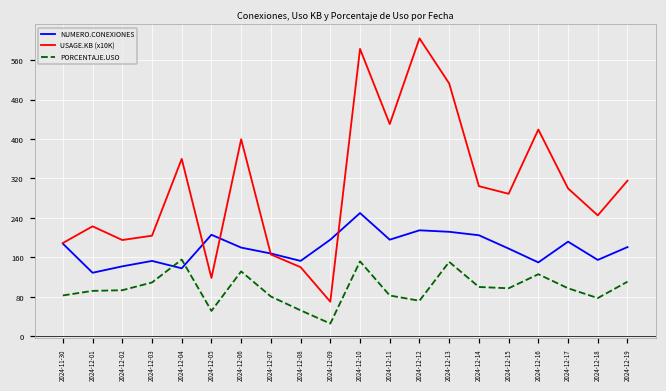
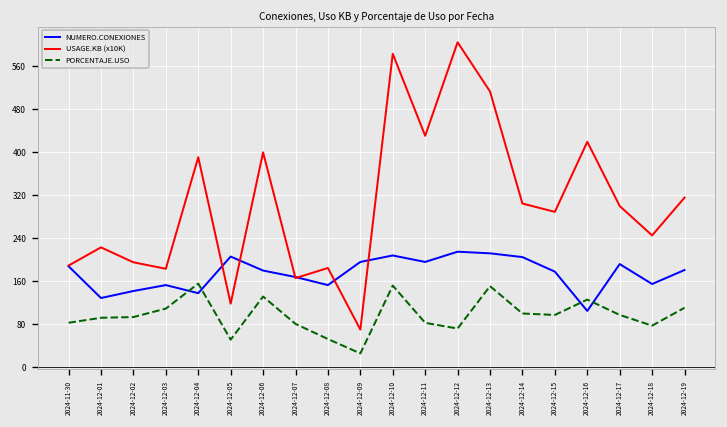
  {
    "NUMERO.CONEXIONES": {
      "2024-12-01": 130,
      "2024-12-02": 140,
      "2024-12-03": 150,
      "2024-12-04": 140,
      "2024-12-05": 210,
      "2024-12-06": 180,
      "2024-12-08": 150,
      "2024-12-09": 200,
-     "2024-12-10": 250,
+     "2024-12-10": 210,
      "2024-12-11": 200,
      "2024-12-12": 220,
      "2024-12-13": 210,
      "2024-12-14": 210,
      "2024-12-15": 180,
-     "2024-12-16": 150,
+     "2024-12-16": 110,
      "2024-12-17": 190,
      "2024-12-18": 160,
      "2024-12-19": 180
    },
    "USAGE.KB (x10K)": {
      "2024-12-01": 220,
      "2024-12-02": 200,
-     "2024-12-03": 200,
-     "2024-12-04": 360,
+     "2024-12-03": 180,
+     "2024-12-04": 390,
      "2024-12-05": 120,
      "2024-12-06": 400,
-     "2024-12-08": 140,
+     "2024-12-08": 180,
      "2024-12-09": 70,
      "2024-12-10": 580,
      "2024-12-11": 430,
      "2024-12-12": 600,
      "2024-12-13": 510,
      "2024-12-14": 300,
      "2024-12-15": 290,
      "2024-12-16": 420,
      "2024-12-17": 300,
      "2024-12-18": 250,
      "2024-12-19": 320
    },
    "PORCENTAJE.USO": {
      "2024-11-30": 80,
      "2024-12-01": 90,
      "2024-12-02": 90,
      "2024-12-03": 110,
      "2024-12-04": 160,
      "2024-12-05": 50,
      "2024-12-06": 130,
      "2024-12-07": 80,
      "2024-12-08": 50,
      "2024-12-09": 30,
      "2024-12-10": 150,
      "2024-12-11": 80,
      "2024-12-12": 70,
      "2024-12-13": 150,
      "2024-12-14": 100,
      "2024-12-15": 100,
      "2024-12-16": 130,
      "2024-12-17": 100,
      "2024-12-18": 80,
      "2024-12-19": 110
    }
  }
